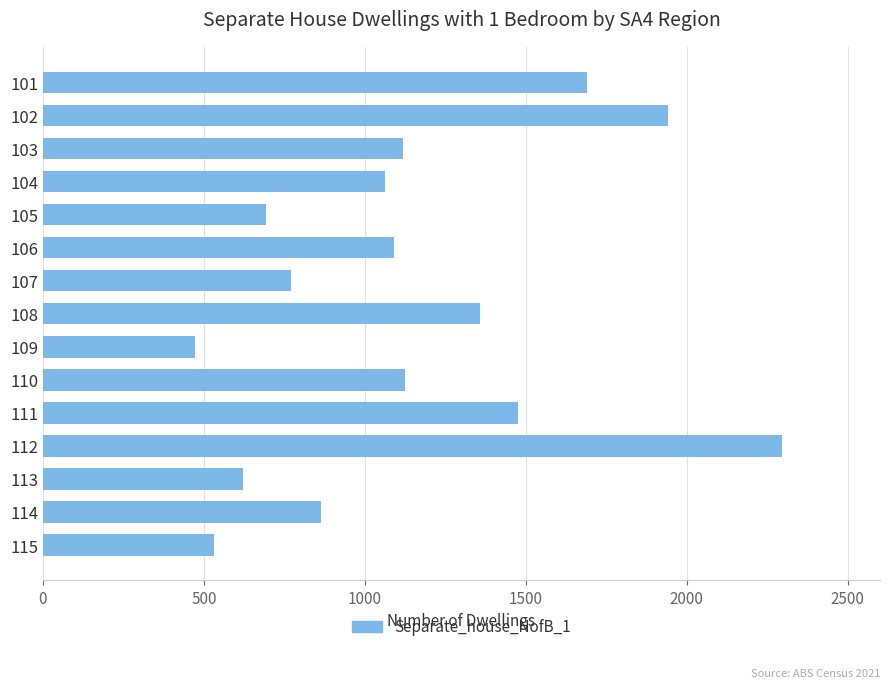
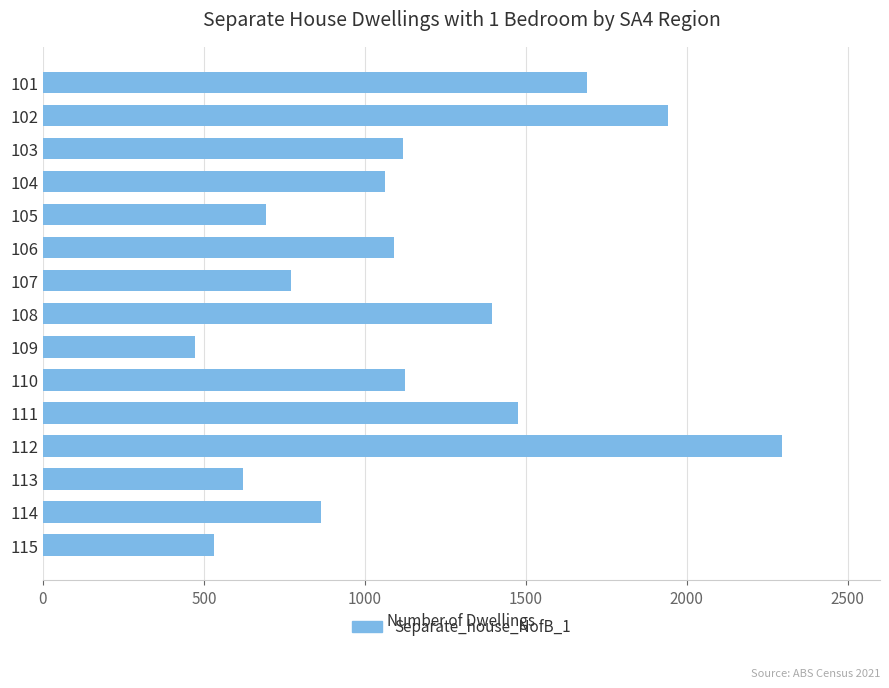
  {
    "101": 1690,
    "102": 1940,
    "103": 1120,
    "104": 1060,
    "105": 690,
    "106": 1090,
    "107": 770,
-   "108": 1360,
+   "108": 1390,
    "109": 470,
    "110": 1130,
    "111": 1470,
    "112": 2300,
    "113": 620,
    "114": 860,
    "115": 530
  }
